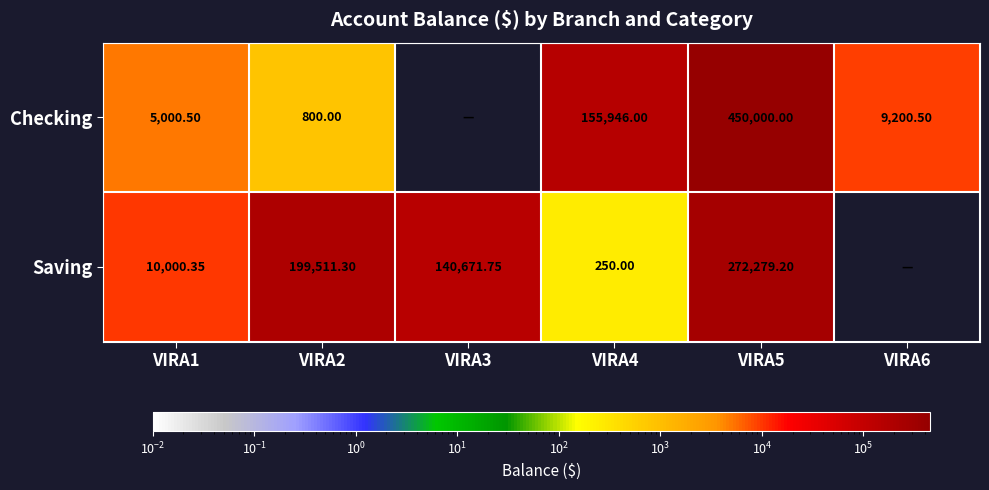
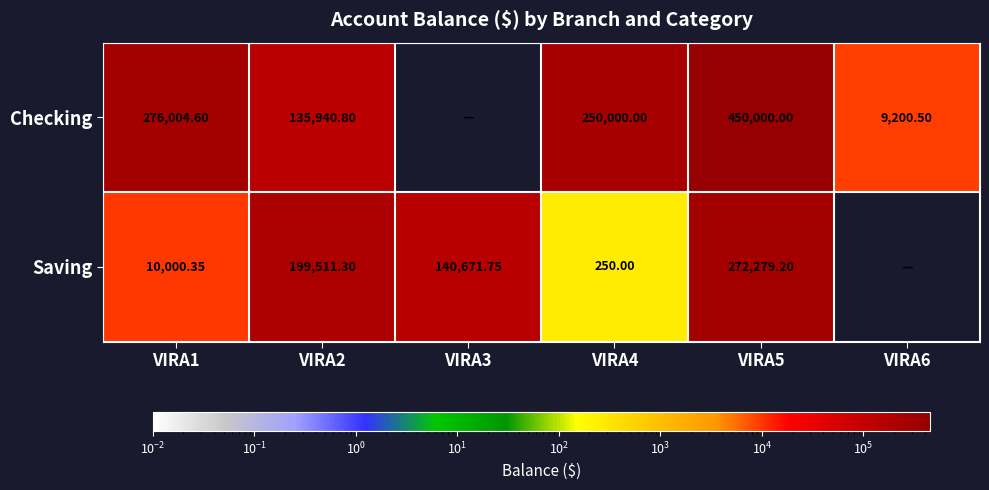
  {
    "Checking": {
-     "VIRA1": "5,000.50",
-     "VIRA2": "800.00",
-     "VIRA4": "155,946.00",
+     "VIRA1": "276,004.60",
+     "VIRA2": "135,940.80",
+     "VIRA4": "250,000.00",
      "VIRA5": "450,000.00",
      "VIRA6": "9,200.50"
    },
    "Saving": {
      "VIRA1": "10,000.35",
      "VIRA2": "199,511.30",
      "VIRA3": "140,671.75",
      "VIRA4": "250.00",
      "VIRA5": "272,279.20"
    }
  }
